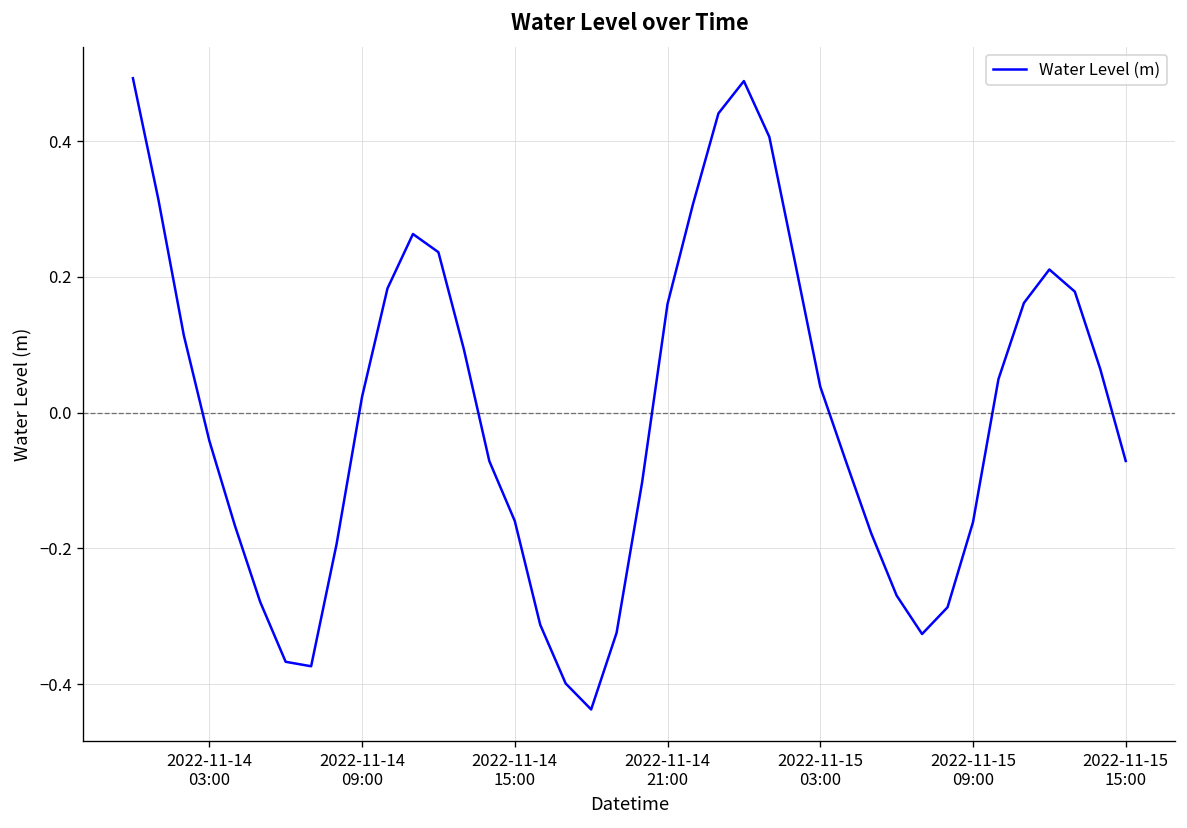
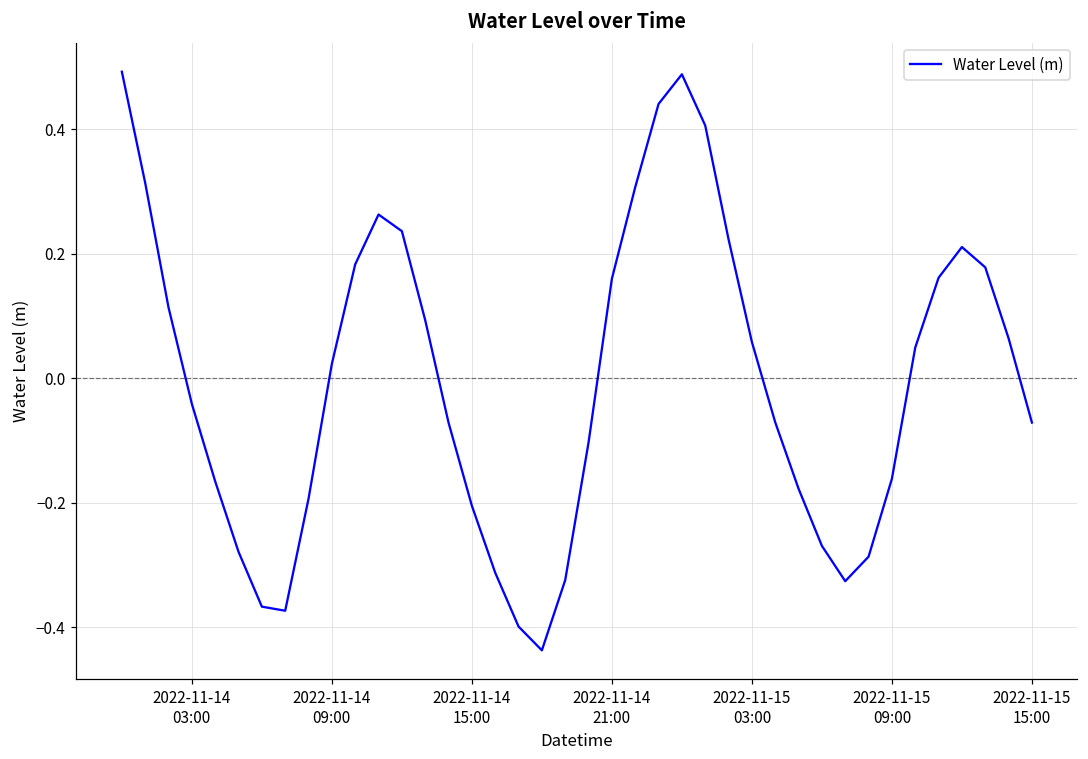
  {
    "2022-11-14 03:00": -0.04,
    "2022-11-14 09:00": 0.02,
-   "2022-11-14 15:00": -0.16,
+   "2022-11-14 15:00": -0.20,
    "2022-11-14 21:00": 0.16,
-   "2022-11-15 03:00": 0.04,
+   "2022-11-15 03:00": 0.06,
    "2022-11-15 09:00": -0.16,
    "2022-11-15 15:00": -0.07
  }
